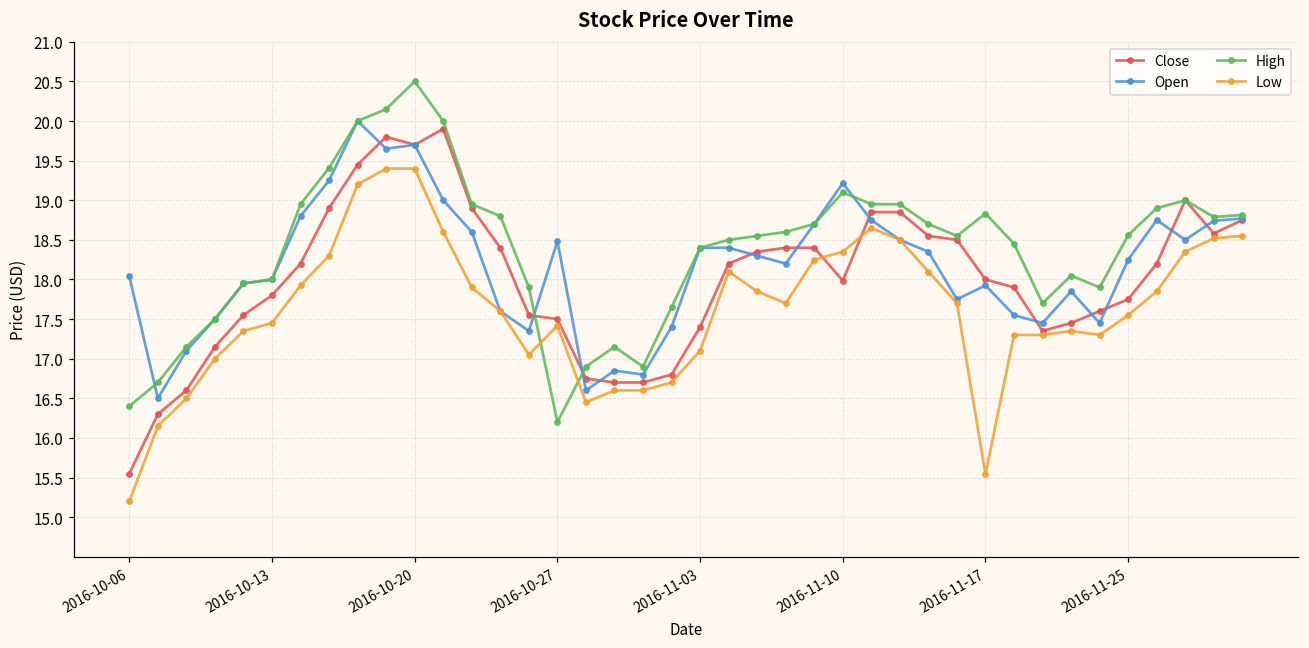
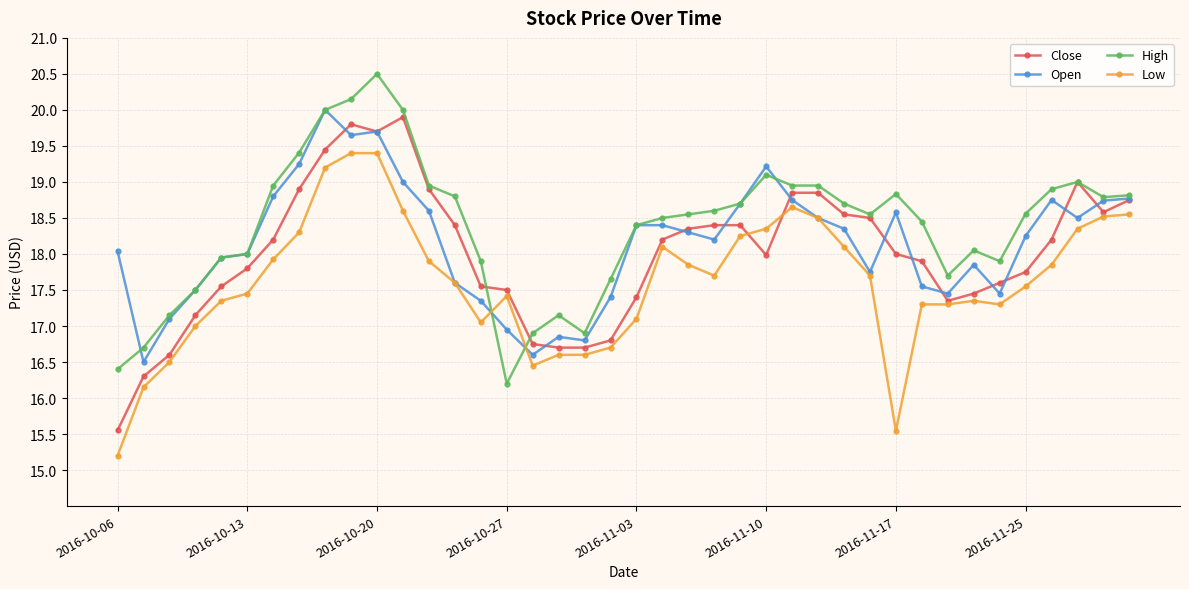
  {
    "Close": {
      "2016-10-06": 15.6,
      "2016-10-13": 17.8,
      "2016-10-27": 17.5,
      "2016-11-03": 17.4,
      "2016-11-10": 18.0,
      "2016-11-17": 18.0,
      "2016-11-25": 17.8
    },
    "Open": {
      "2016-10-06": 18.0,
-     "2016-10-27": 18.5,
+     "2016-10-27": 17.0,
      "2016-11-10": 19.2,
-     "2016-11-17": 17.9,
+     "2016-11-17": 18.6,
      "2016-11-25": 18.3
    },
    "High": {
      "2016-10-06": 16.4,
      "2016-10-20": 20.5,
      "2016-10-27": 16.2,
      "2016-11-10": 19.1,
      "2016-11-17": 18.8,
      "2016-11-25": 18.6
    },
    "Low": {
      "2016-10-06": 15.2,
      "2016-10-13": 17.5,
      "2016-10-20": 19.4,
      "2016-10-27": 17.4,
      "2016-11-03": 17.1,
      "2016-11-10": 18.4,
      "2016-11-17": 15.5,
      "2016-11-25": 17.5
    }
  }
